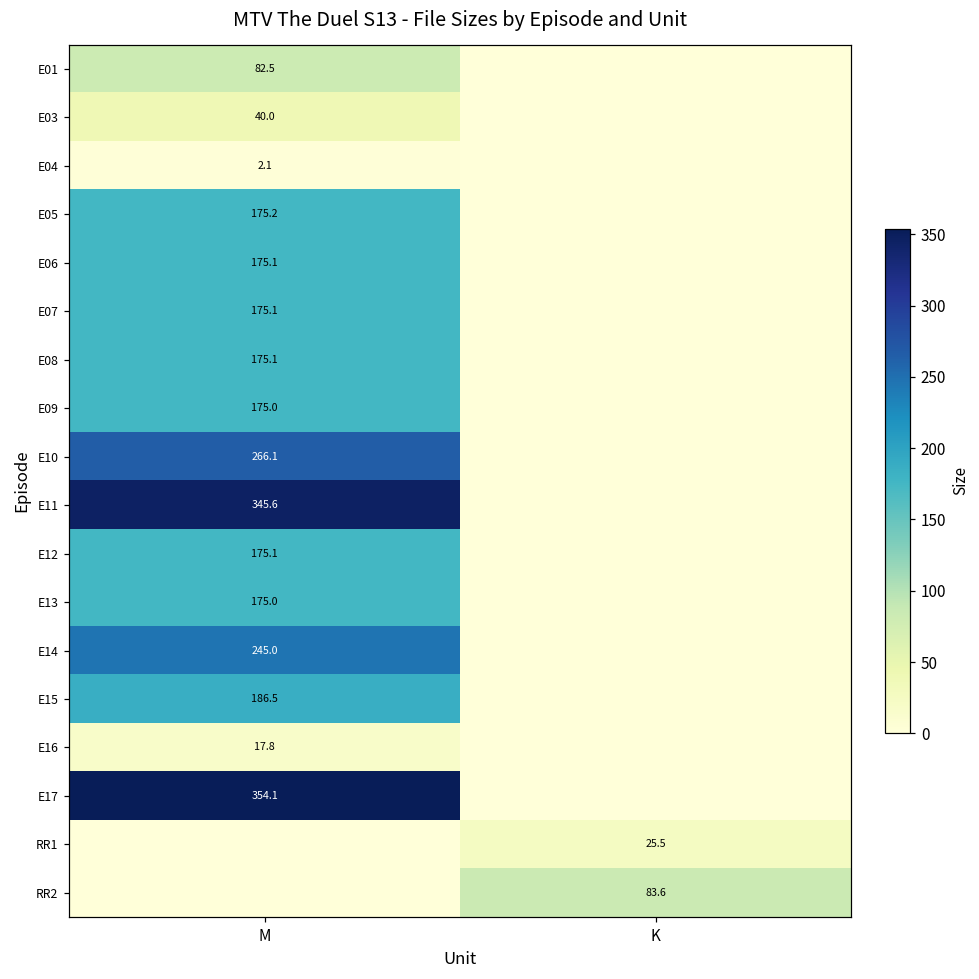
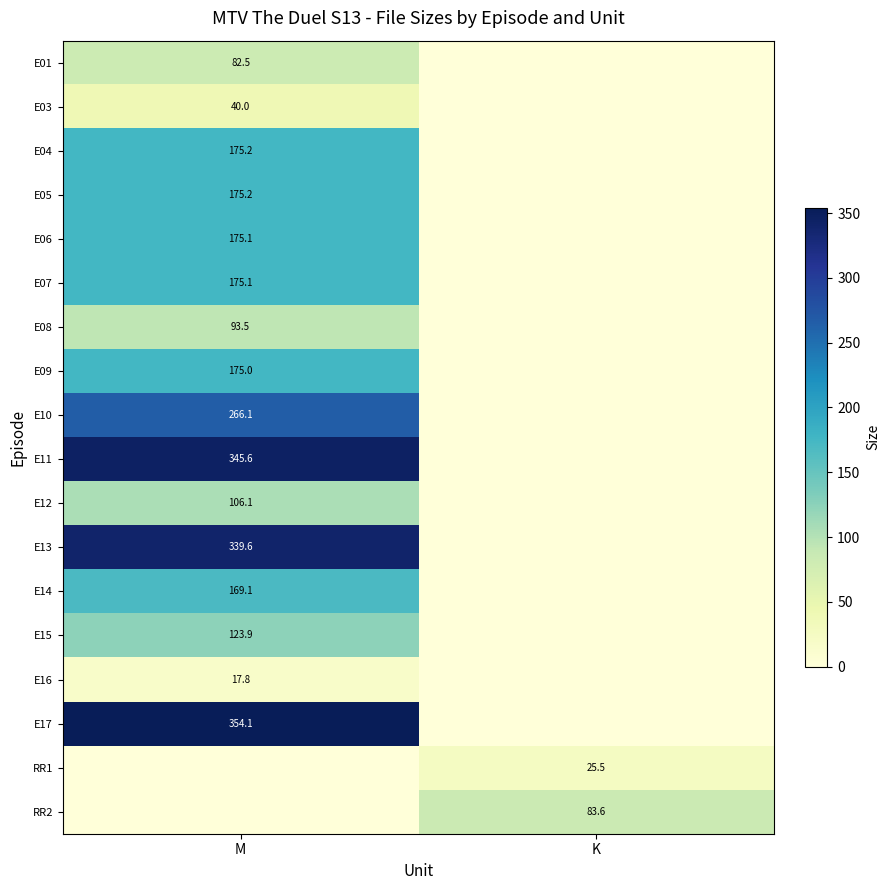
  {
    "E01": {
      "M": 82.5
    },
    "E03": {
      "M": 40.0
    },
    "E04": {
-     "M": 2.1
+     "M": 175.2
    },
    "E05": {
      "M": 175.2
    },
    "E06": {
      "M": 175.1
    },
    "E07": {
      "M": 175.1
    },
    "E08": {
-     "M": 175.1
+     "M": 93.5
    },
    "E09": {
      "M": 175.0
    },
    "E10": {
      "M": 266.1
    },
    "E11": {
      "M": 345.6
    },
    "E12": {
-     "M": 175.1
+     "M": 106.1
    },
    "E13": {
-     "M": 175.0
+     "M": 339.6
    },
    "E14": {
-     "M": 245.0
+     "M": 169.1
    },
    "E15": {
-     "M": 186.5
+     "M": 123.9
    },
    "E16": {
      "M": 17.8
    },
    "E17": {
      "M": 354.1
    },
    "RR1": {
      "K": 25.5
    },
    "RR2": {
      "K": 83.6
    }
  }
